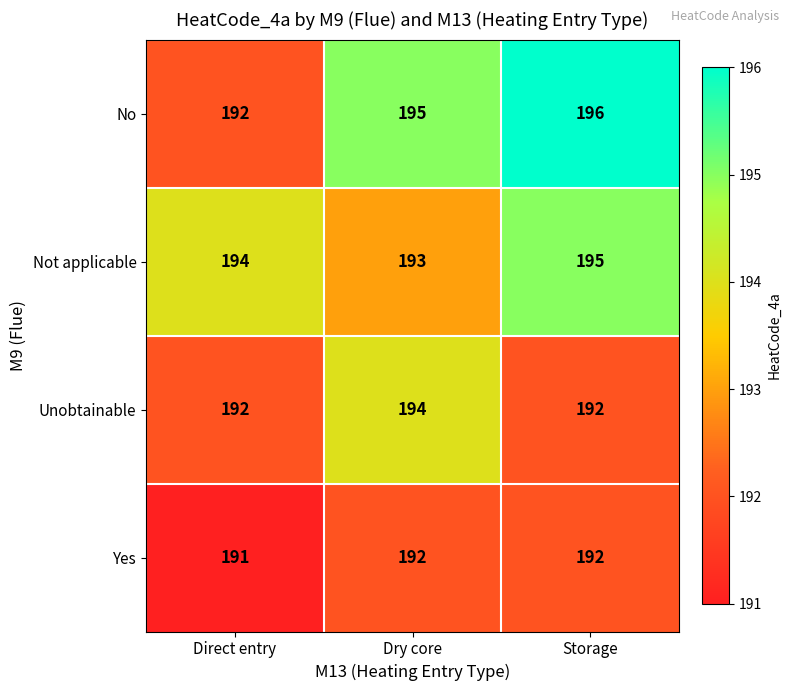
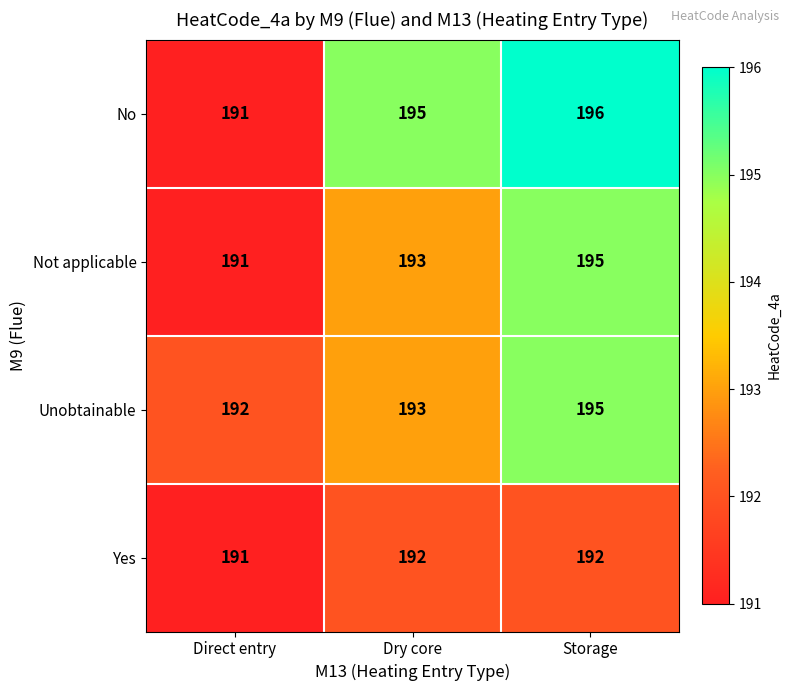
  {
    "No": {
-     "Direct entry": 192,
+     "Direct entry": 191,
      "Dry core": 195,
      "Storage": 196
    },
    "Not applicable": {
-     "Direct entry": 194,
+     "Direct entry": 191,
      "Dry core": 193,
      "Storage": 195
    },
    "Unobtainable": {
      "Direct entry": 192,
-     "Dry core": 194,
-     "Storage": 192
+     "Dry core": 193,
+     "Storage": 195
    },
    "Yes": {
      "Direct entry": 191,
      "Dry core": 192,
      "Storage": 192
    }
  }
